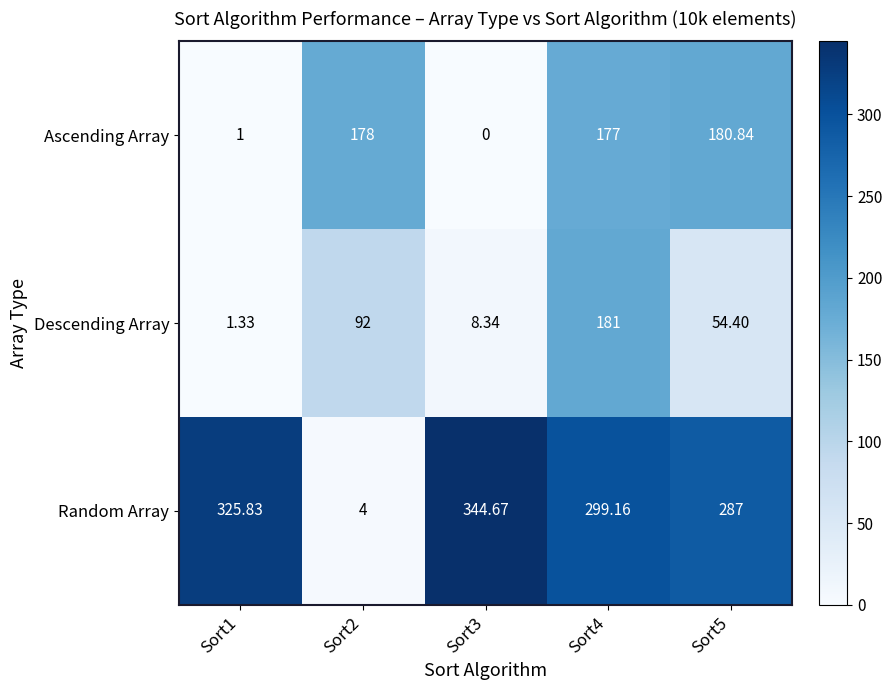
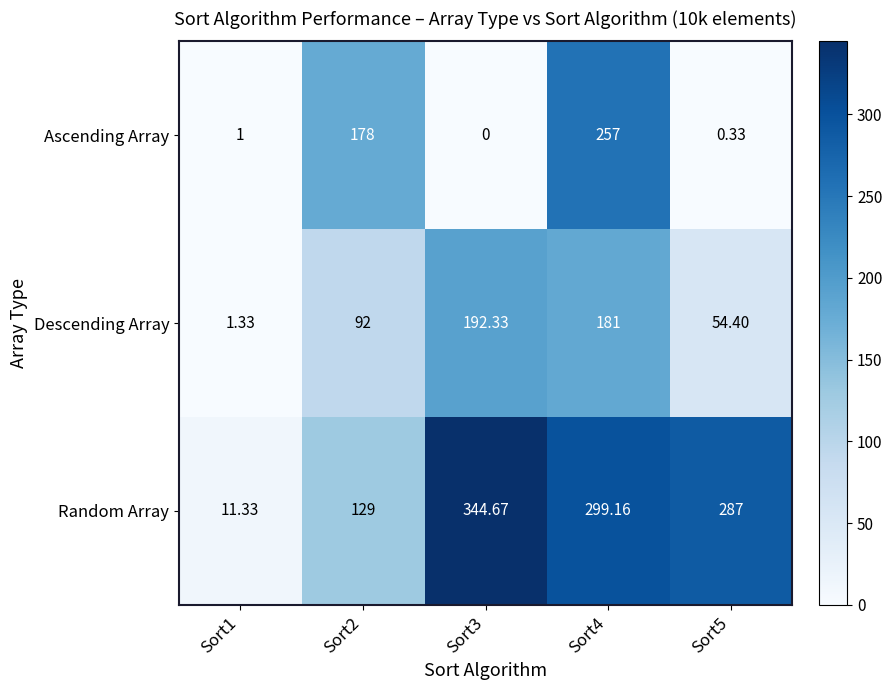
  {
    "Ascending Array": {
      "Sort1": 1,
      "Sort2": 178,
      "Sort3": 0,
-     "Sort4": 177,
-     "Sort5": 180.84
+     "Sort4": 257,
+     "Sort5": 0.33
    },
    "Descending Array": {
      "Sort1": 1.33,
      "Sort2": 92,
-     "Sort3": 8.34,
+     "Sort3": 192.33,
      "Sort4": 181,
      "Sort5": 54.40
    },
    "Random Array": {
-     "Sort1": 325.83,
-     "Sort2": 4,
+     "Sort1": 11.33,
+     "Sort2": 129,
      "Sort3": 344.67,
      "Sort4": 299.16,
      "Sort5": 287
    }
  }
